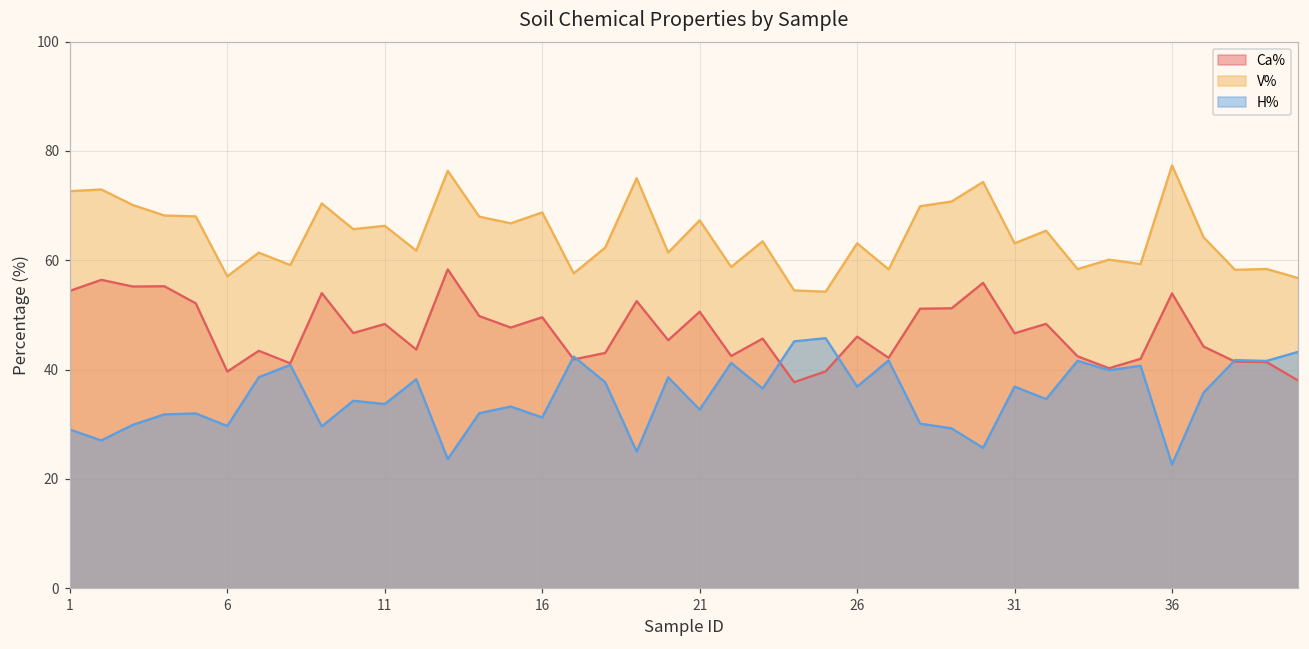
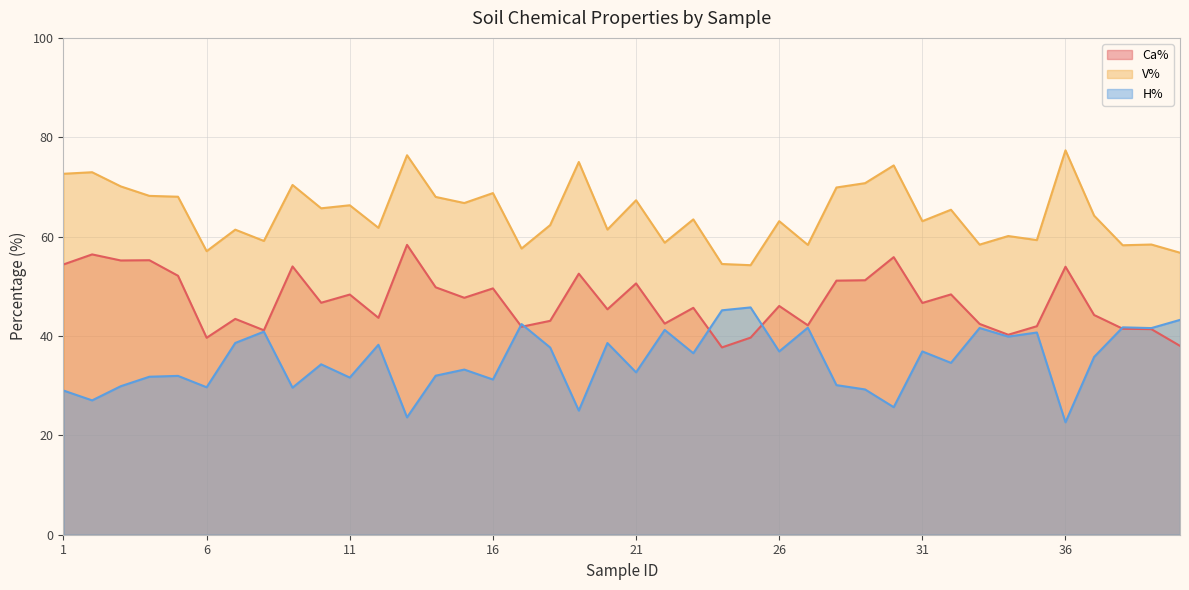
  {
    "H%": {
      "1": 29,
      "6": 30,
-     "11": 34,
+     "11": 32,
      "16": 31,
      "21": 33,
      "26": 37,
      "31": 37,
      "36": 23
    }
  }
